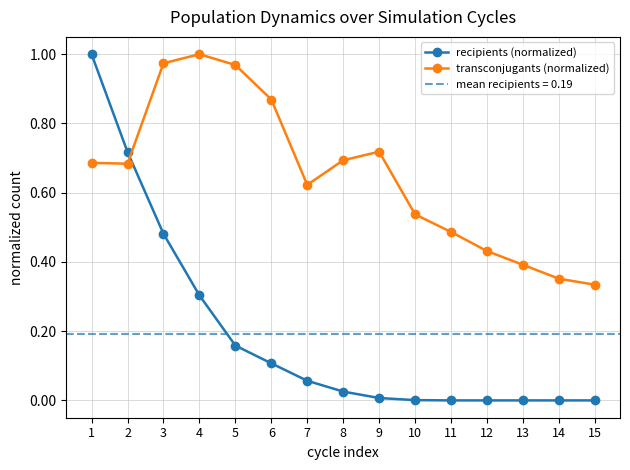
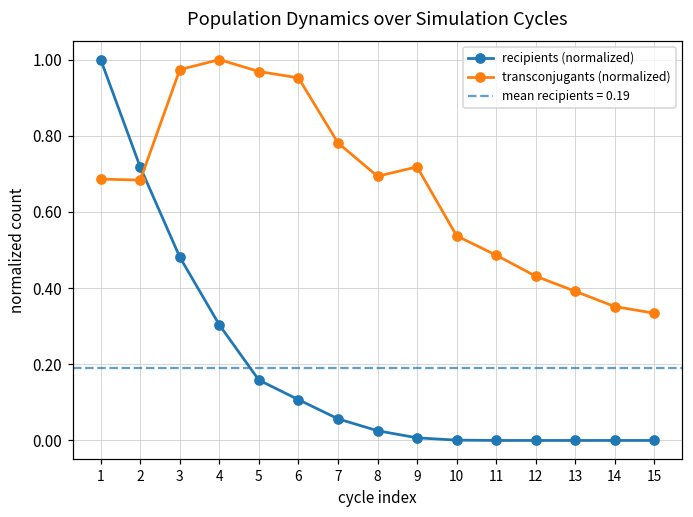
  {
    "recipients (normalized)": {
      "1": 1.00,
      "2": 0.72,
      "3": 0.48,
      "4": 0.30,
      "5": 0.16,
      "6": 0.11,
      "7": 0.06,
      "8": 0.03,
      "9": 0.01,
      "10": 0.00,
      "11": 0.00,
      "12": 0.00,
      "13": 0.00,
      "14": 0.00,
      "15": 0.00
    },
    "transconjugants (normalized)": {
      "1": 0.69,
      "2": 0.68,
      "3": 0.97,
      "4": 1.00,
      "5": 0.97,
-     "6": 0.87,
-     "7": 0.62,
+     "6": 0.95,
+     "7": 0.78,
      "8": 0.69,
      "9": 0.72,
      "10": 0.54,
      "11": 0.49,
      "12": 0.43,
      "13": 0.39,
      "14": 0.35,
      "15": 0.33
    }
  }
